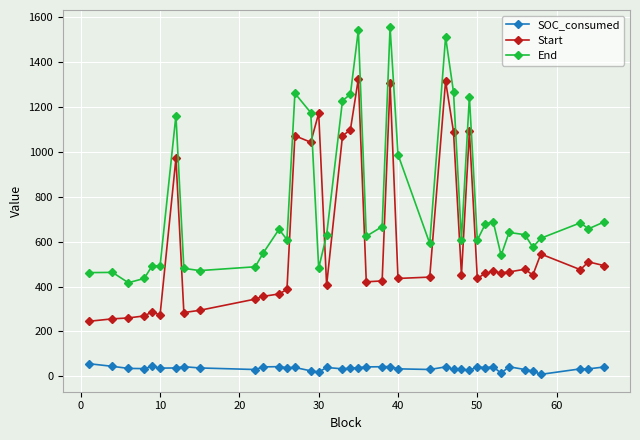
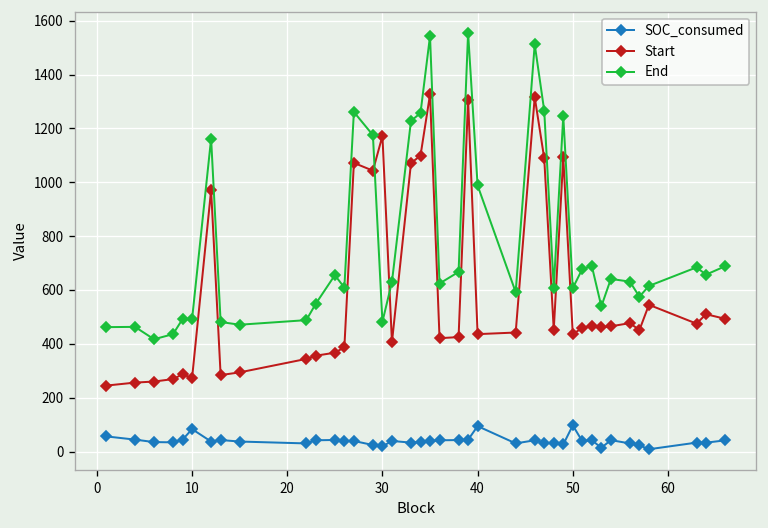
  {
    "SOC_consumed": {
-     "10": 40,
+     "10": 80,
      "30": 20,
-     "40": 30,
-     "50": 40
+     "40": 90,
+     "50": 100
    },
    "Start": {
      "10": 270,
      "30": 1170,
      "40": 440,
      "50": 440
    },
    "End": {
      "10": 490,
      "30": 480,
      "40": 990,
      "50": 610
    }
  }
